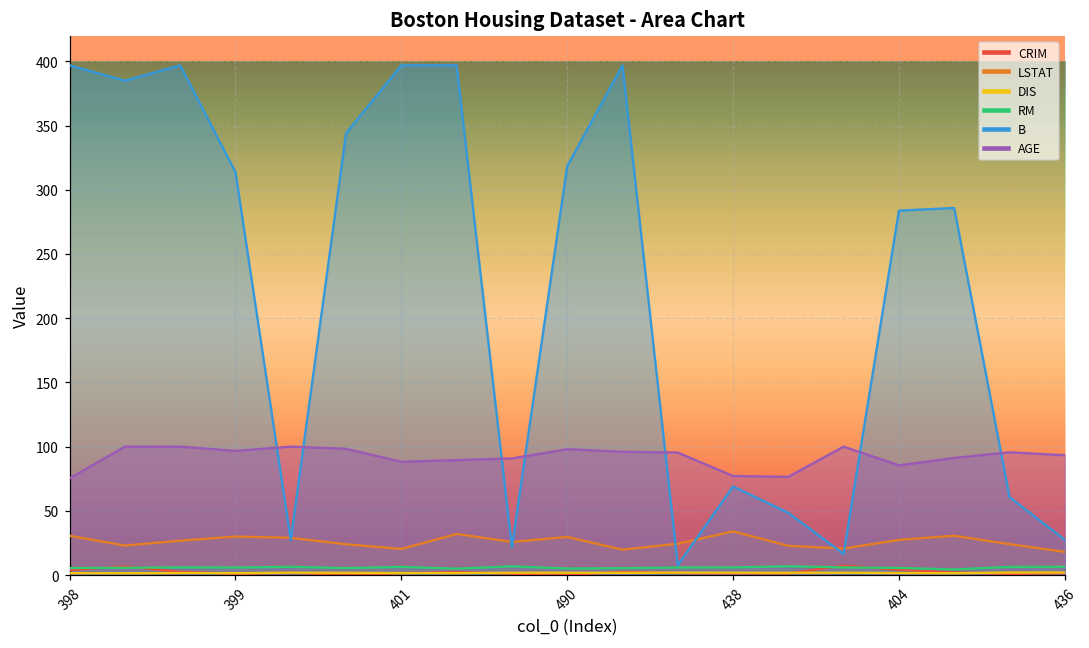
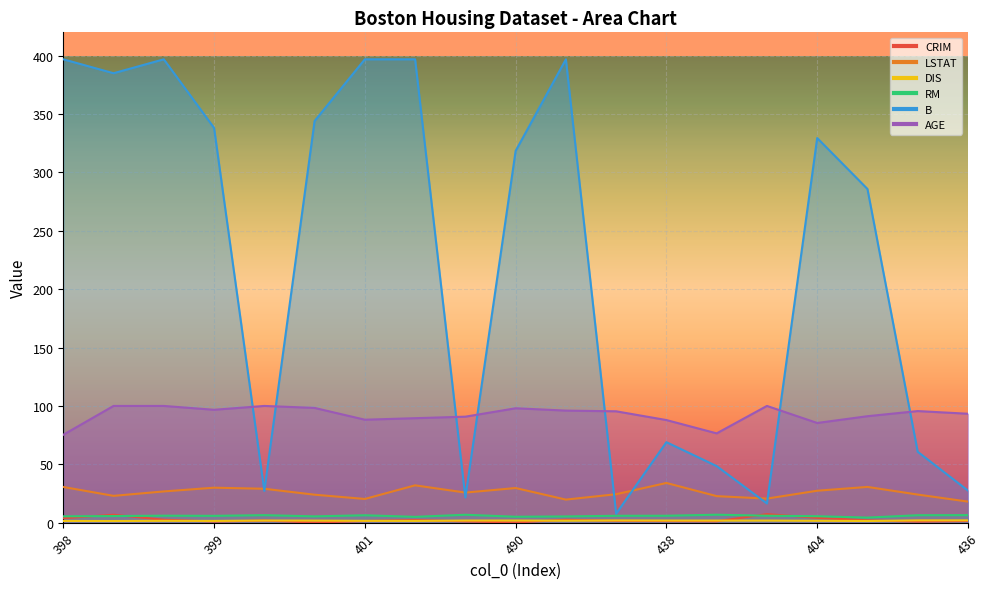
  {
    "RM": {
      "399": 6,
      "401": 6,
      "490": 5,
      "438": 6,
      "436": 6
    },
    "B": {
      "398": 397,
-     "399": 314,
+     "399": 338,
      "401": 397,
      "490": 318,
      "438": 69,
-     "404": 284,
+     "404": 329,
      "436": 27
    },
    "AGE": {
      "398": 75,
      "399": 97,
      "401": 88,
      "490": 98,
-     "438": 77,
+     "438": 88,
      "404": 85,
      "436": 93
    }
  }
